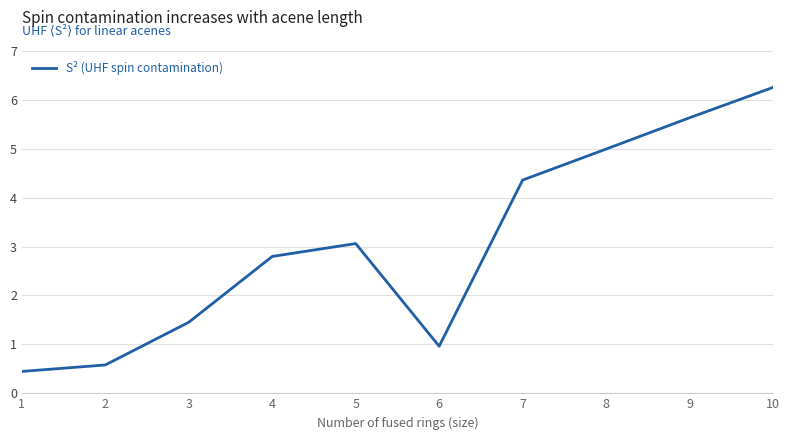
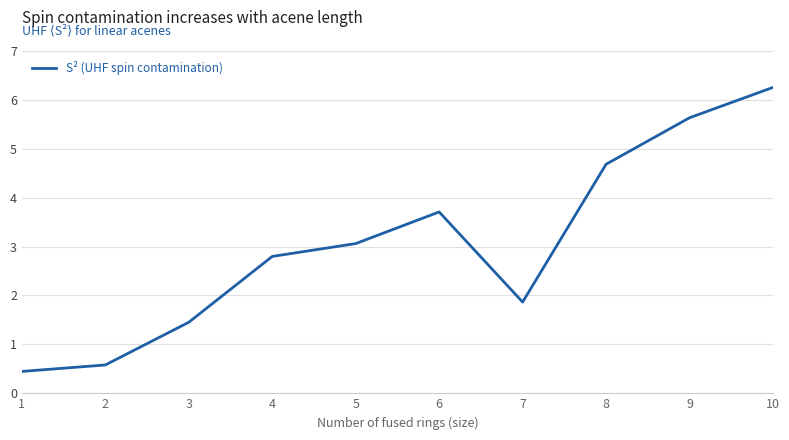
  {
    "1": 0.4,
    "2": 0.6,
    "3": 1.5,
    "4": 2.8,
    "5": 3.1,
-   "6": 1.0,
-   "7": 4.4,
-   "8": 5.0,
+   "6": 3.7,
+   "7": 1.9,
+   "8": 4.7,
    "9": 5.6,
    "10": 6.3
  }
